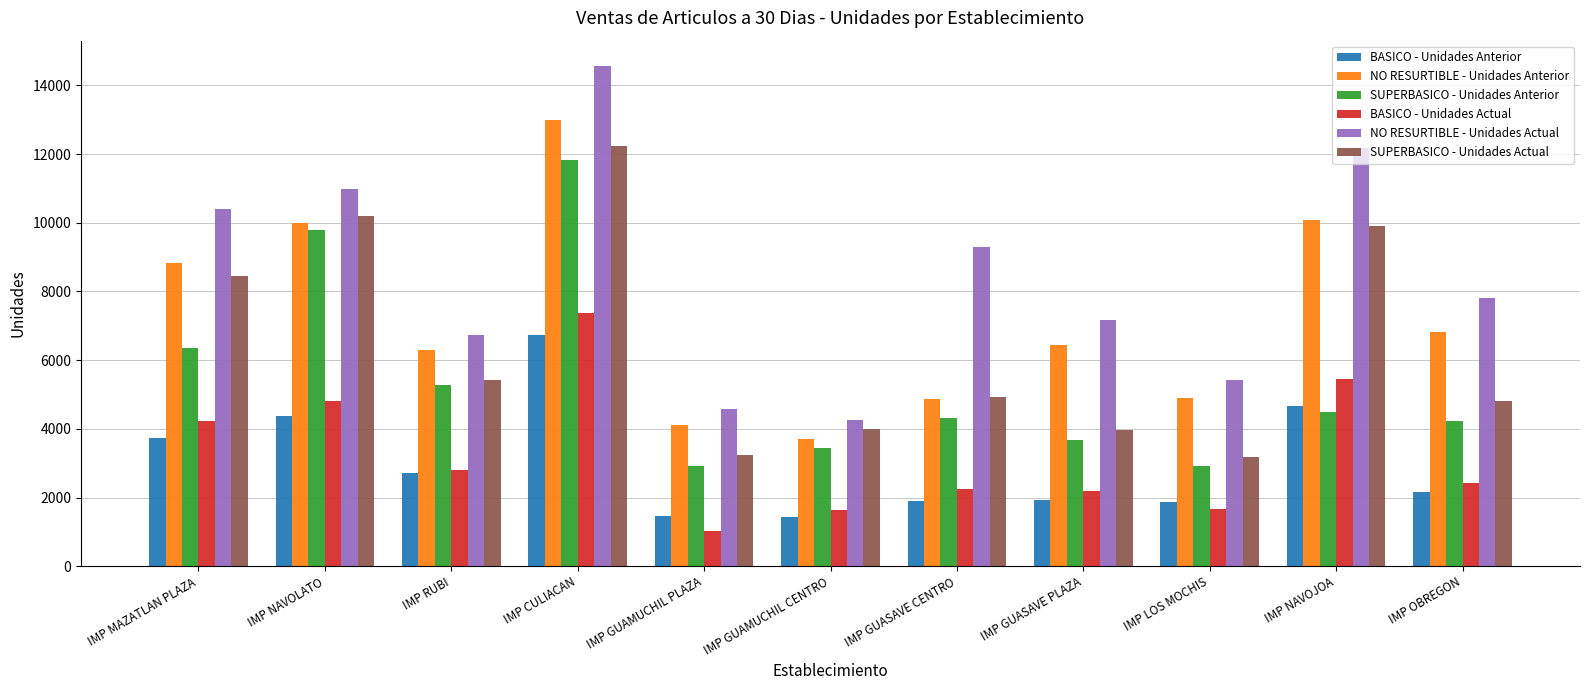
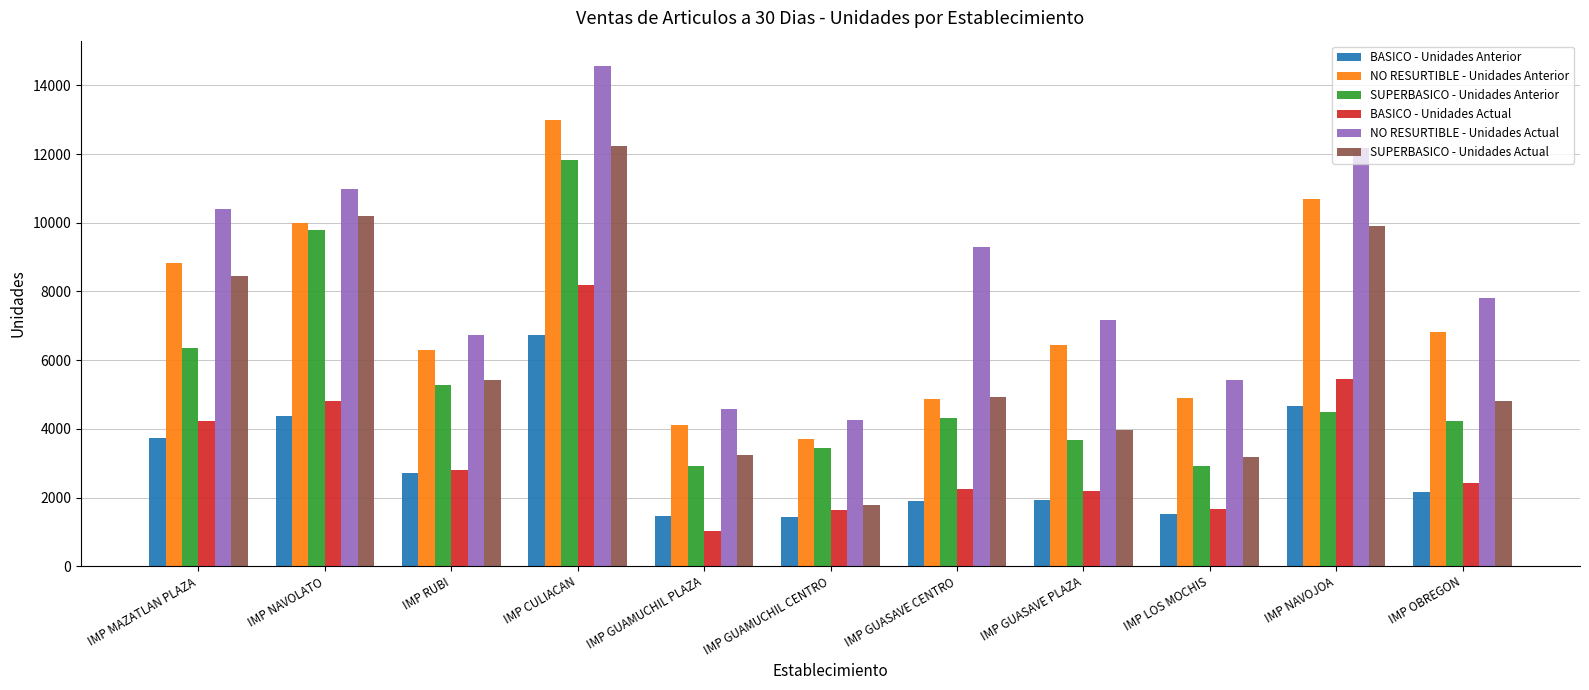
  {
    "BASICO - Unidades Anterior": {
      "IMP MAZATLAN PLAZA": 3700,
      "IMP NAVOLATO": 4400,
      "IMP RUBI": 2700,
      "IMP CULIACAN": 6700,
      "IMP GUAMUCHIL PLAZA": 1500,
      "IMP GUAMUCHIL CENTRO": 1400,
      "IMP GUASAVE CENTRO": 1900,
      "IMP GUASAVE PLAZA": 1900,
-     "IMP LOS MOCHIS": 1900,
+     "IMP LOS MOCHIS": 1500,
      "IMP NAVOJOA": 4700,
      "IMP OBREGON": 2200
    },
    "NO RESURTIBLE - Unidades Anterior": {
      "IMP MAZATLAN PLAZA": 8800,
      "IMP NAVOLATO": 10000,
      "IMP RUBI": 6300,
      "IMP CULIACAN": 13000,
      "IMP GUAMUCHIL PLAZA": 4100,
      "IMP GUAMUCHIL CENTRO": 3700,
      "IMP GUASAVE CENTRO": 4900,
      "IMP GUASAVE PLAZA": 6400,
      "IMP LOS MOCHIS": 4900,
-     "IMP NAVOJOA": 10100,
+     "IMP NAVOJOA": 10700,
      "IMP OBREGON": 6800
    },
    "SUPERBASICO - Unidades Anterior": {
      "IMP MAZATLAN PLAZA": 6400,
      "IMP NAVOLATO": 9800,
      "IMP RUBI": 5300,
      "IMP CULIACAN": 11800,
      "IMP GUAMUCHIL PLAZA": 2900,
      "IMP GUAMUCHIL CENTRO": 3400,
      "IMP GUASAVE CENTRO": 4300,
      "IMP GUASAVE PLAZA": 3700,
      "IMP LOS MOCHIS": 2900,
      "IMP NAVOJOA": 4500,
      "IMP OBREGON": 4200
    },
    "BASICO - Unidades Actual": {
      "IMP MAZATLAN PLAZA": 4200,
      "IMP NAVOLATO": 4800,
      "IMP RUBI": 2800,
-     "IMP CULIACAN": 7400,
+     "IMP CULIACAN": 8200,
      "IMP GUAMUCHIL PLAZA": 1000,
      "IMP GUAMUCHIL CENTRO": 1700,
      "IMP GUASAVE CENTRO": 2200,
      "IMP GUASAVE PLAZA": 2200,
      "IMP LOS MOCHIS": 1700,
      "IMP NAVOJOA": 5400,
      "IMP OBREGON": 2400
    },
    "NO RESURTIBLE - Unidades Actual": {
      "IMP MAZATLAN PLAZA": 10400,
      "IMP NAVOLATO": 11000,
      "IMP RUBI": 6700,
      "IMP CULIACAN": 14600,
      "IMP GUAMUCHIL PLAZA": 4600,
      "IMP GUAMUCHIL CENTRO": 4200,
      "IMP GUASAVE CENTRO": 9300,
      "IMP GUASAVE PLAZA": 7200,
      "IMP LOS MOCHIS": 5400,
      "IMP OBREGON": 7800
    },
    "SUPERBASICO - Unidades Actual": {
      "IMP MAZATLAN PLAZA": 8400,
      "IMP NAVOLATO": 10200,
      "IMP RUBI": 5400,
      "IMP CULIACAN": 12200,
      "IMP GUAMUCHIL PLAZA": 3200,
-     "IMP GUAMUCHIL CENTRO": 4000,
+     "IMP GUAMUCHIL CENTRO": 1800,
      "IMP GUASAVE CENTRO": 4900,
      "IMP GUASAVE PLAZA": 4000,
      "IMP LOS MOCHIS": 3200,
      "IMP NAVOJOA": 9900,
      "IMP OBREGON": 4800
    }
  }
